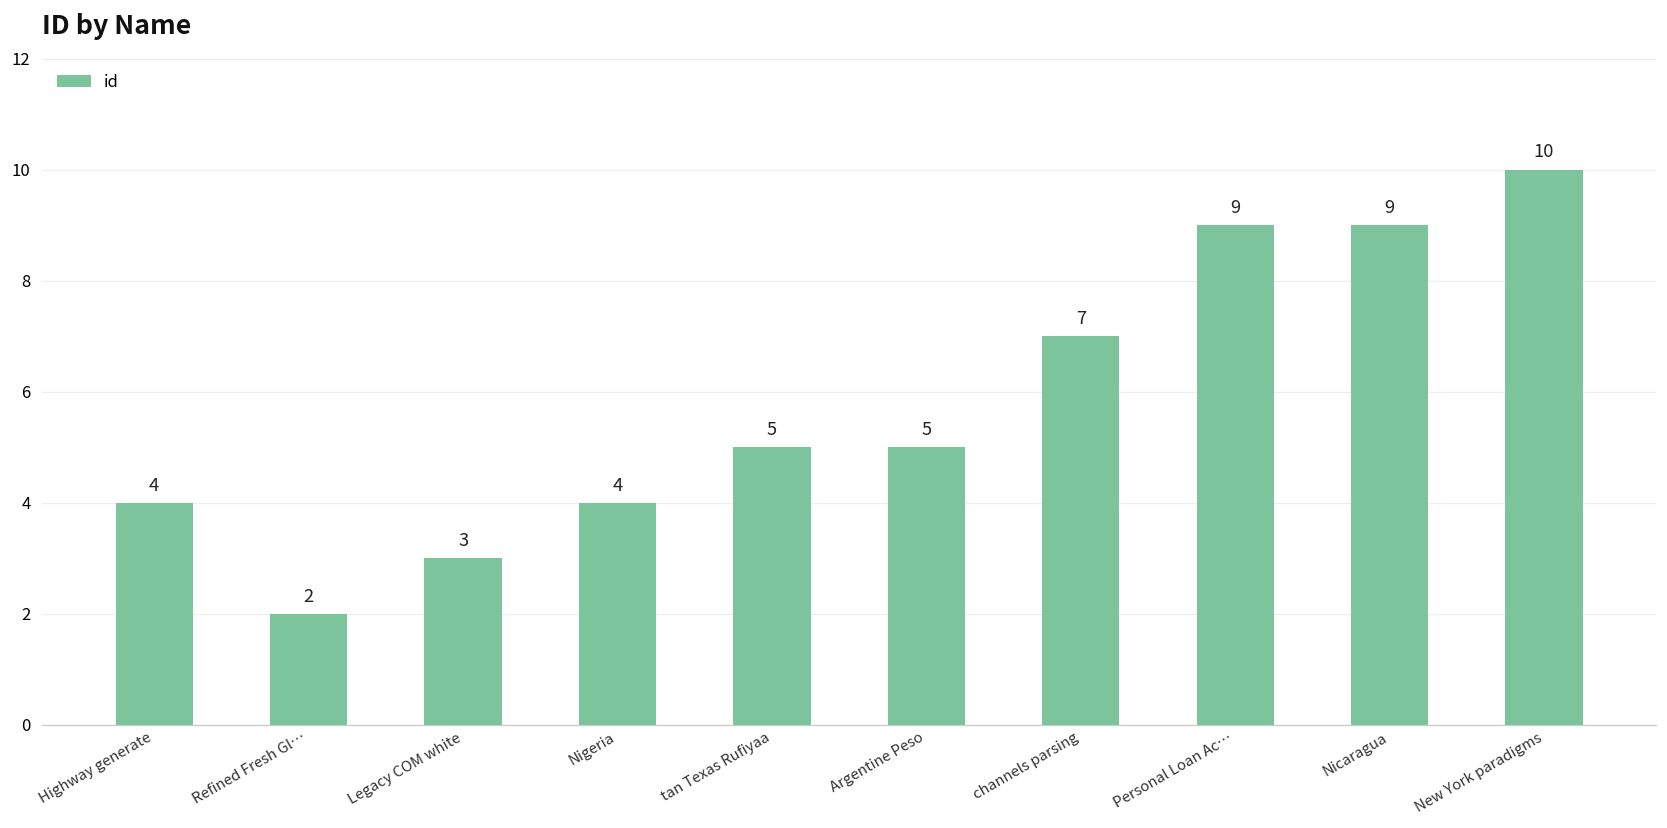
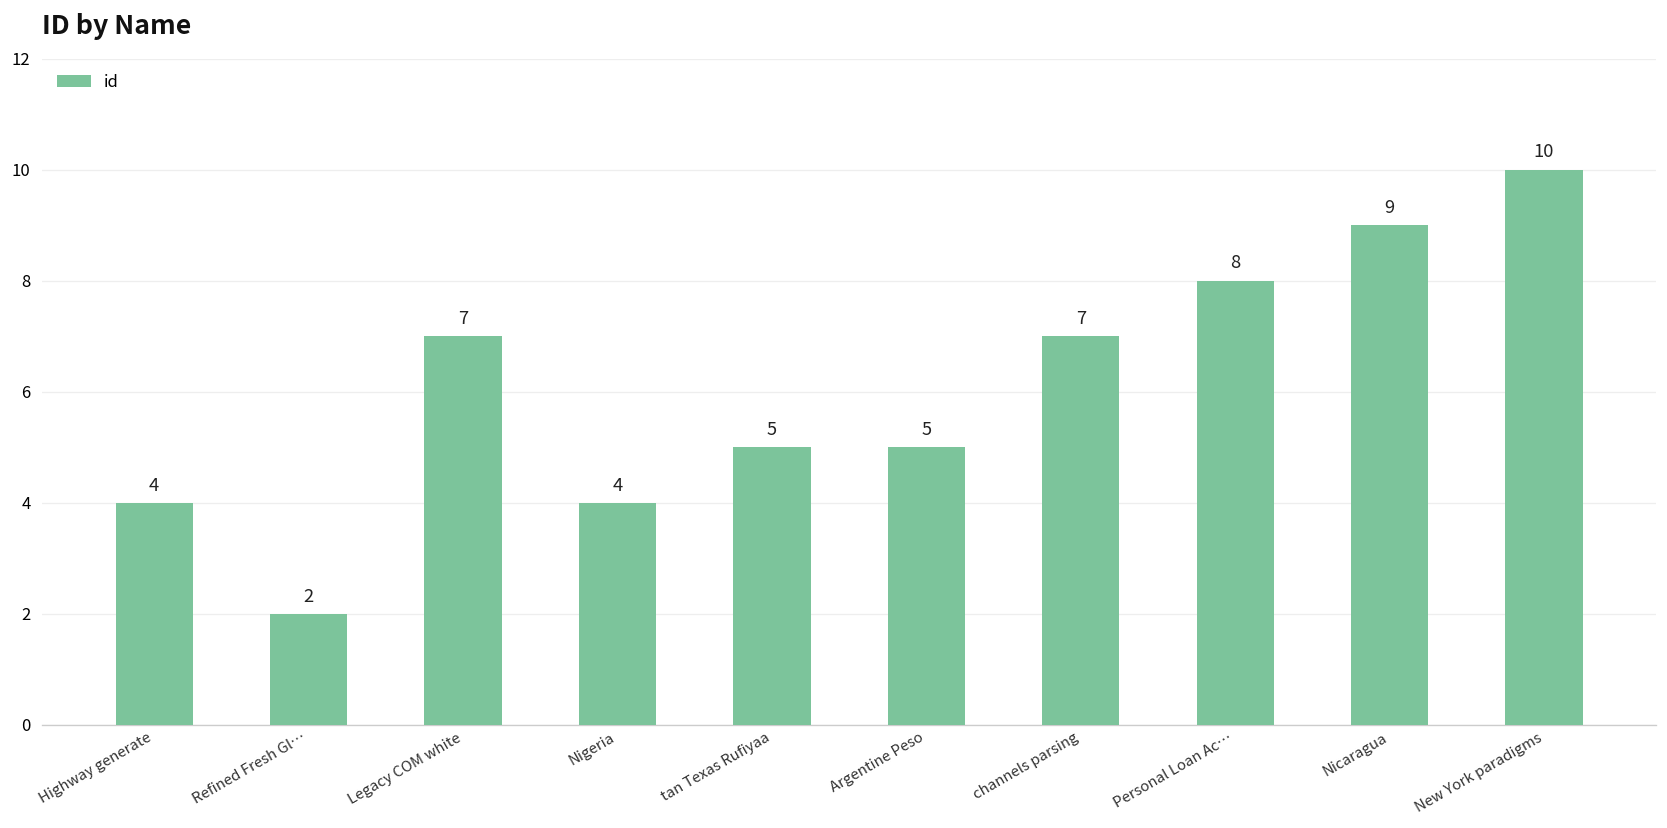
  {
    "Highway generate": 4,
    "Refined Fresh Gl…": 2,
-   "Legacy COM white": 3,
+   "Legacy COM white": 7,
    "Nigeria": 4,
    "tan Texas Rufiyaa": 5,
    "Argentine Peso": 5,
    "channels parsing": 7,
-   "Personal Loan Ac…": 9,
+   "Personal Loan Ac…": 8,
    "Nicaragua": 9,
    "New York paradigms": 10
  }
